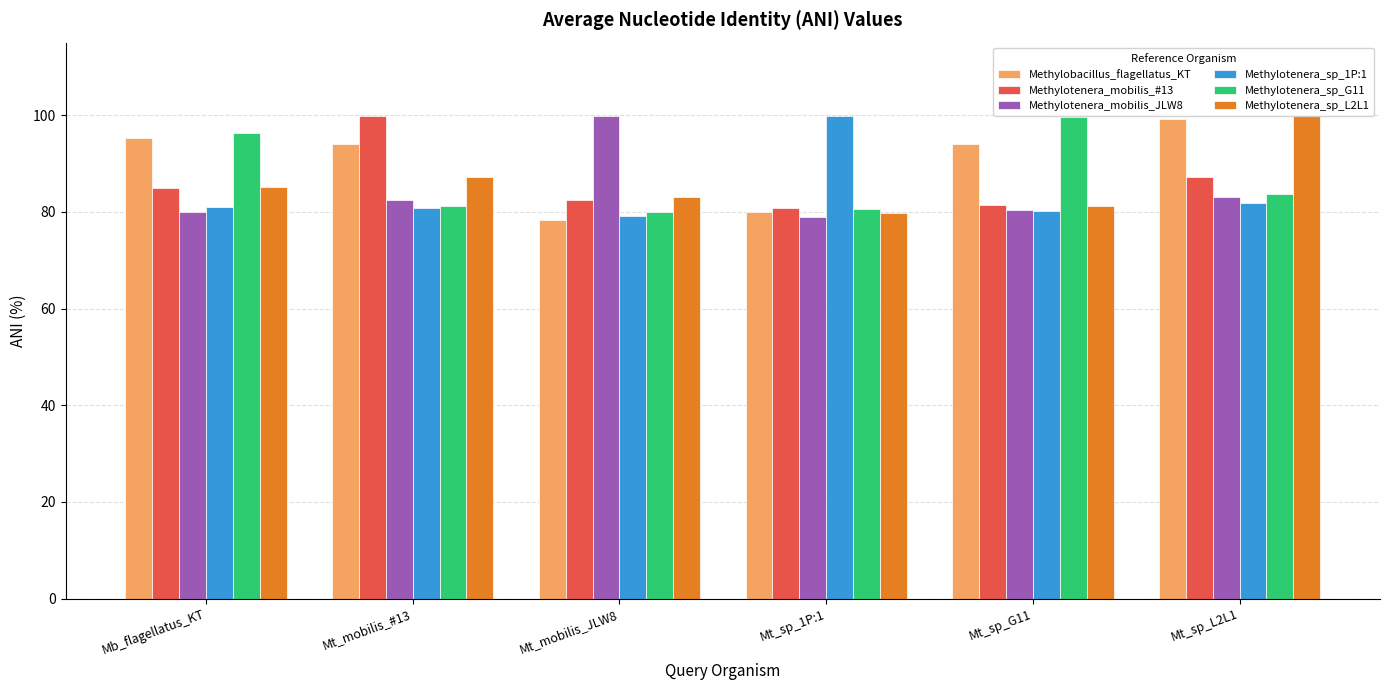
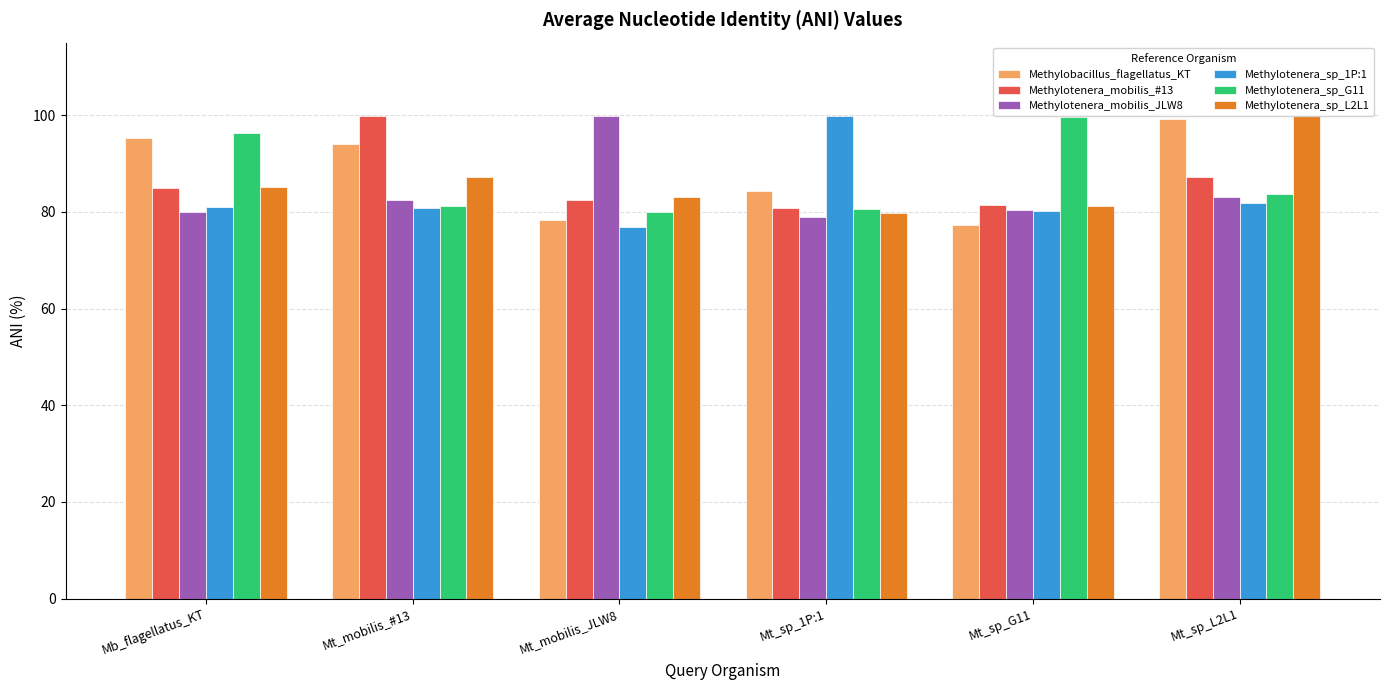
  {
    "Methylobacillus_flagellatus_KT": {
      "Mb_flagellatus_KT": 95,
      "Mt_mobilis_#13": 94,
      "Mt_mobilis_JLW8": 78,
-     "Mt_sp_1P:1": 80,
-     "Mt_sp_G11": 94,
+     "Mt_sp_1P:1": 84,
+     "Mt_sp_G11": 77,
      "Mt_sp_L2L1": 99
    },
    "Methylotenera_mobilis_JLW8": {
      "Mb_flagellatus_KT": 80,
      "Mt_mobilis_#13": 82,
      "Mt_mobilis_JLW8": 100,
      "Mt_sp_1P:1": 79,
      "Mt_sp_G11": 80,
      "Mt_sp_L2L1": 83
    },
    "Methylotenera_sp_1P:1": {
      "Mb_flagellatus_KT": 81,
      "Mt_mobilis_#13": 81,
-     "Mt_mobilis_JLW8": 79,
+     "Mt_mobilis_JLW8": 77,
      "Mt_sp_1P:1": 100,
      "Mt_sp_G11": 80,
      "Mt_sp_L2L1": 82
    },
    "Methylotenera_sp_G11": {
      "Mb_flagellatus_KT": 96,
      "Mt_mobilis_#13": 81,
      "Mt_mobilis_JLW8": 80,
      "Mt_sp_1P:1": 81,
      "Mt_sp_G11": 100,
      "Mt_sp_L2L1": 84
    }
  }
